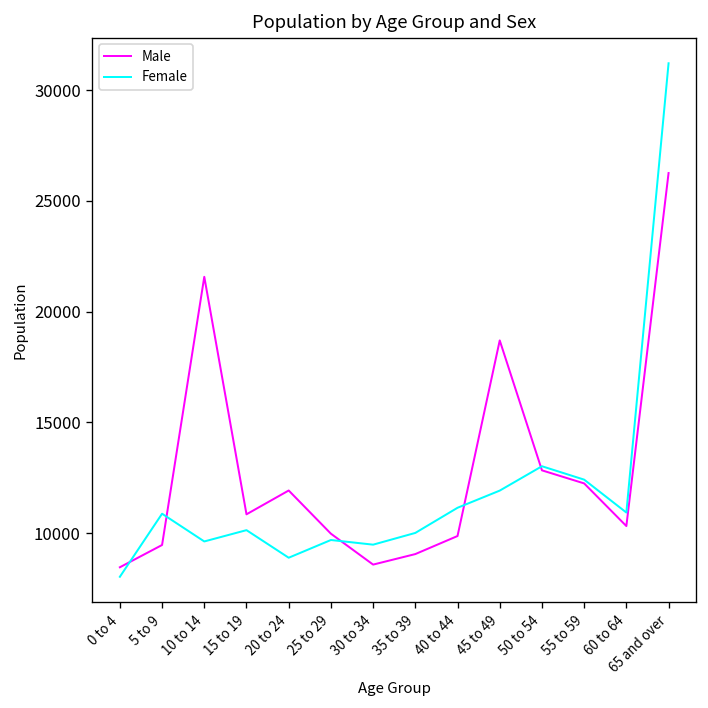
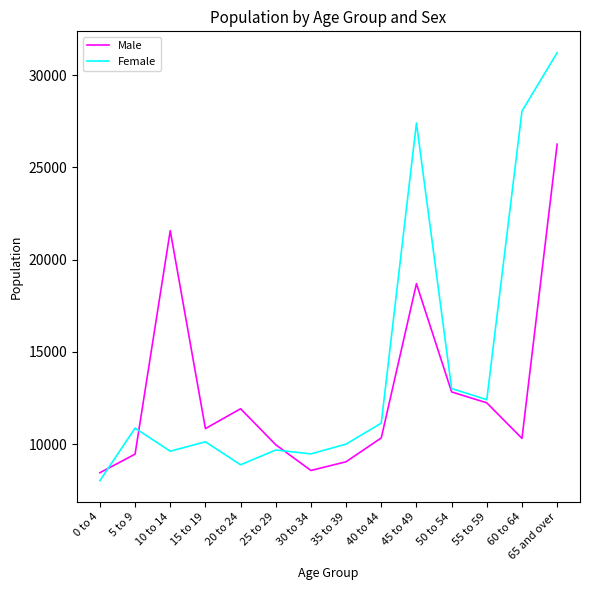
  {
    "Male": {
      "0 to 4": 8500,
      "5 to 9": 9500,
      "10 to 14": 21600,
      "15 to 19": 10900,
      "20 to 24": 11900,
      "25 to 29": 10000,
      "30 to 34": 8600,
      "35 to 39": 9100,
-     "40 to 44": 9900,
+     "40 to 44": 10300,
      "45 to 49": 18700,
      "50 to 54": 12800,
      "55 to 59": 12200,
      "60 to 64": 10300,
      "65 and over": 26300
    },
    "Female": {
      "0 to 4": 8000,
      "5 to 9": 10900,
      "10 to 14": 9600,
      "15 to 19": 10100,
      "20 to 24": 8900,
      "25 to 29": 9700,
      "30 to 34": 9500,
      "35 to 39": 10000,
      "40 to 44": 11100,
-     "45 to 49": 11900,
+     "45 to 49": 27400,
      "50 to 54": 13000,
      "55 to 59": 12400,
-     "60 to 64": 10900,
+     "60 to 64": 28000,
      "65 and over": 31200
    }
  }
